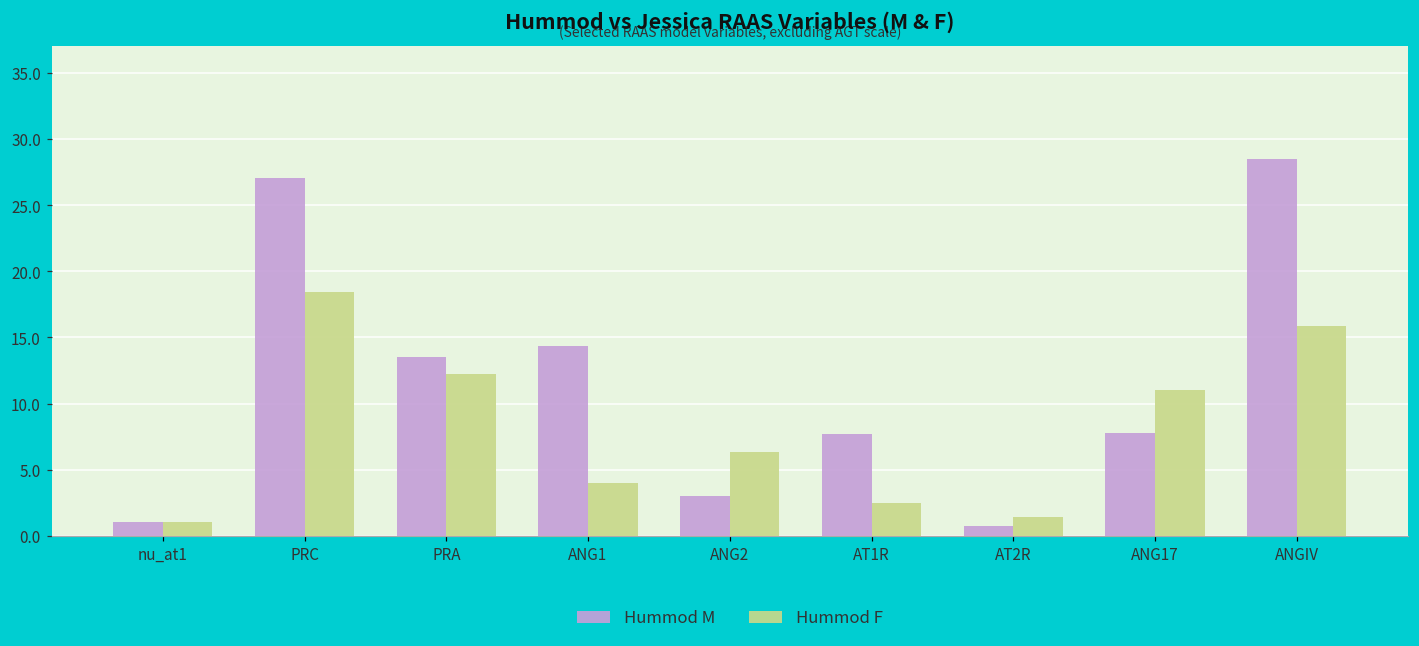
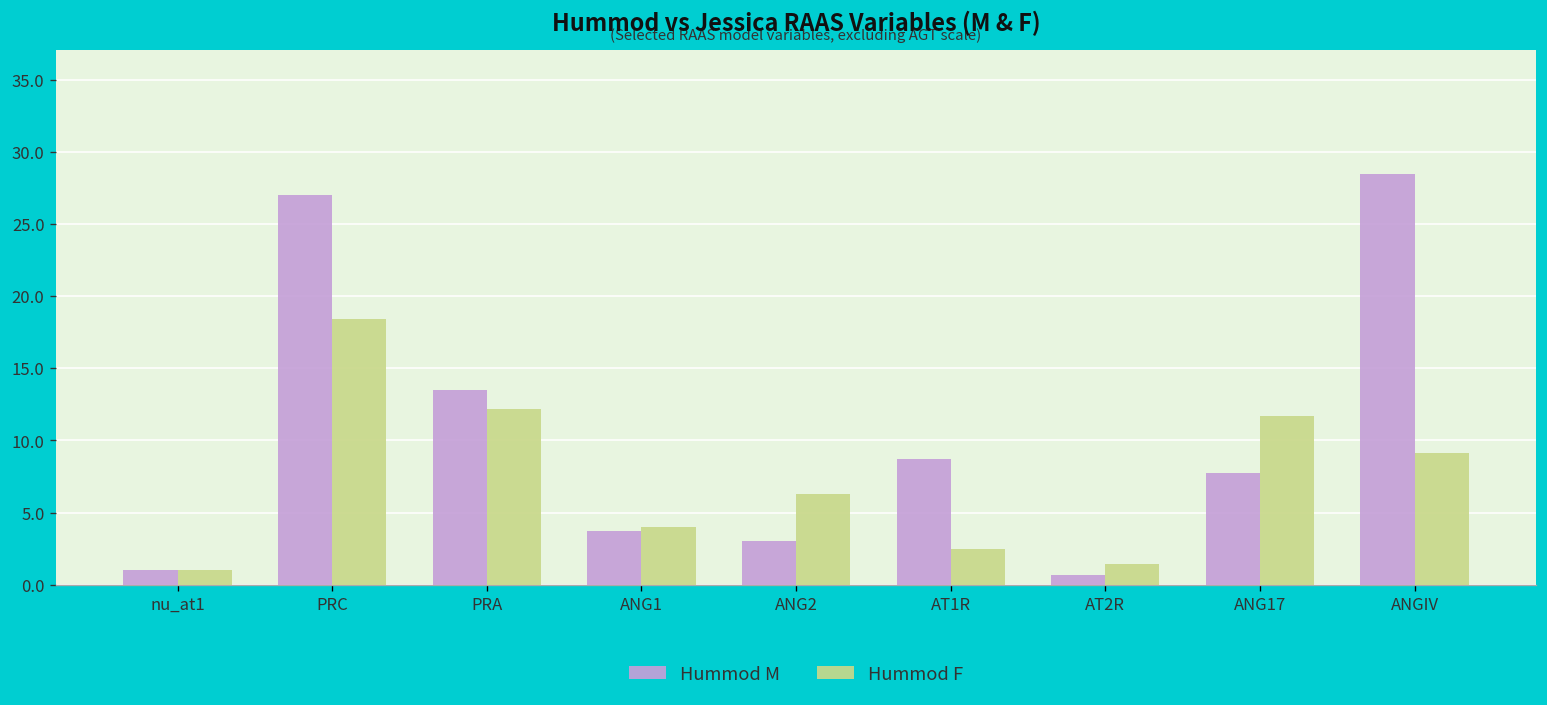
  {
    "Hummod M": {
      "nu_at1": 1.0,
      "PRC": 27.1,
      "PRA": 13.5,
-     "ANG1": 14.4,
+     "ANG1": 3.8,
      "ANG2": 3.0,
-     "AT1R": 7.7,
+     "AT1R": 8.7,
      "AT2R": 0.7,
      "ANG17": 7.8,
      "ANGIV": 28.5
    },
    "Hummod F": {
      "nu_at1": 1.0,
      "PRC": 18.4,
      "PRA": 12.2,
      "ANG1": 4.0,
      "ANG2": 6.3,
      "AT1R": 2.5,
      "AT2R": 1.4,
-     "ANG17": 11.0,
-     "ANGIV": 15.9
+     "ANG17": 11.7,
+     "ANGIV": 9.1
    }
  }
